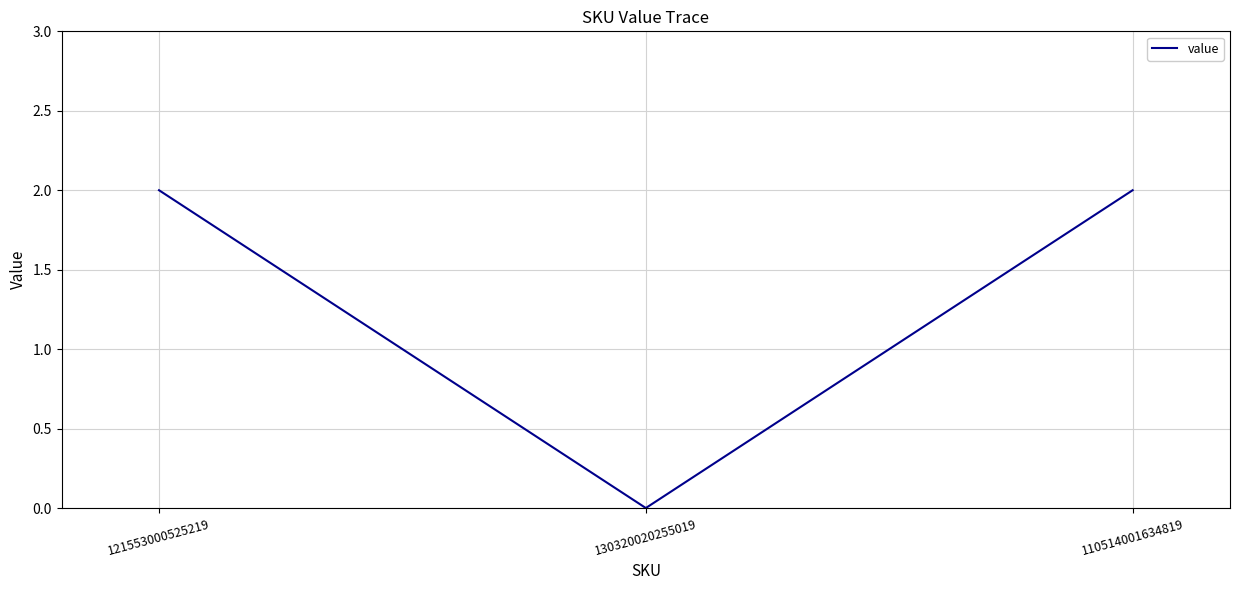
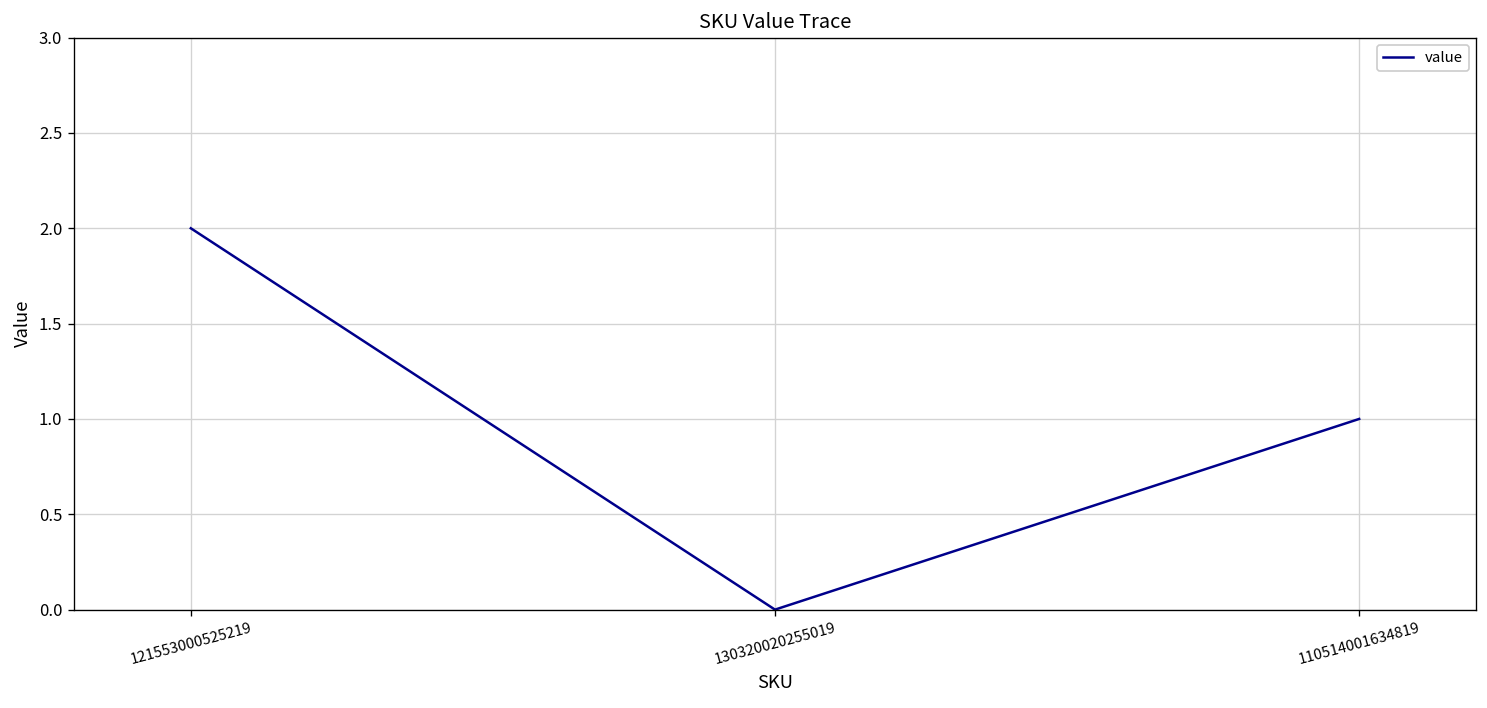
  {
    "121553000525219": 2,
    "130320020255019": 0,
-   "110514001634819": 2
+   "110514001634819": 1
  }
